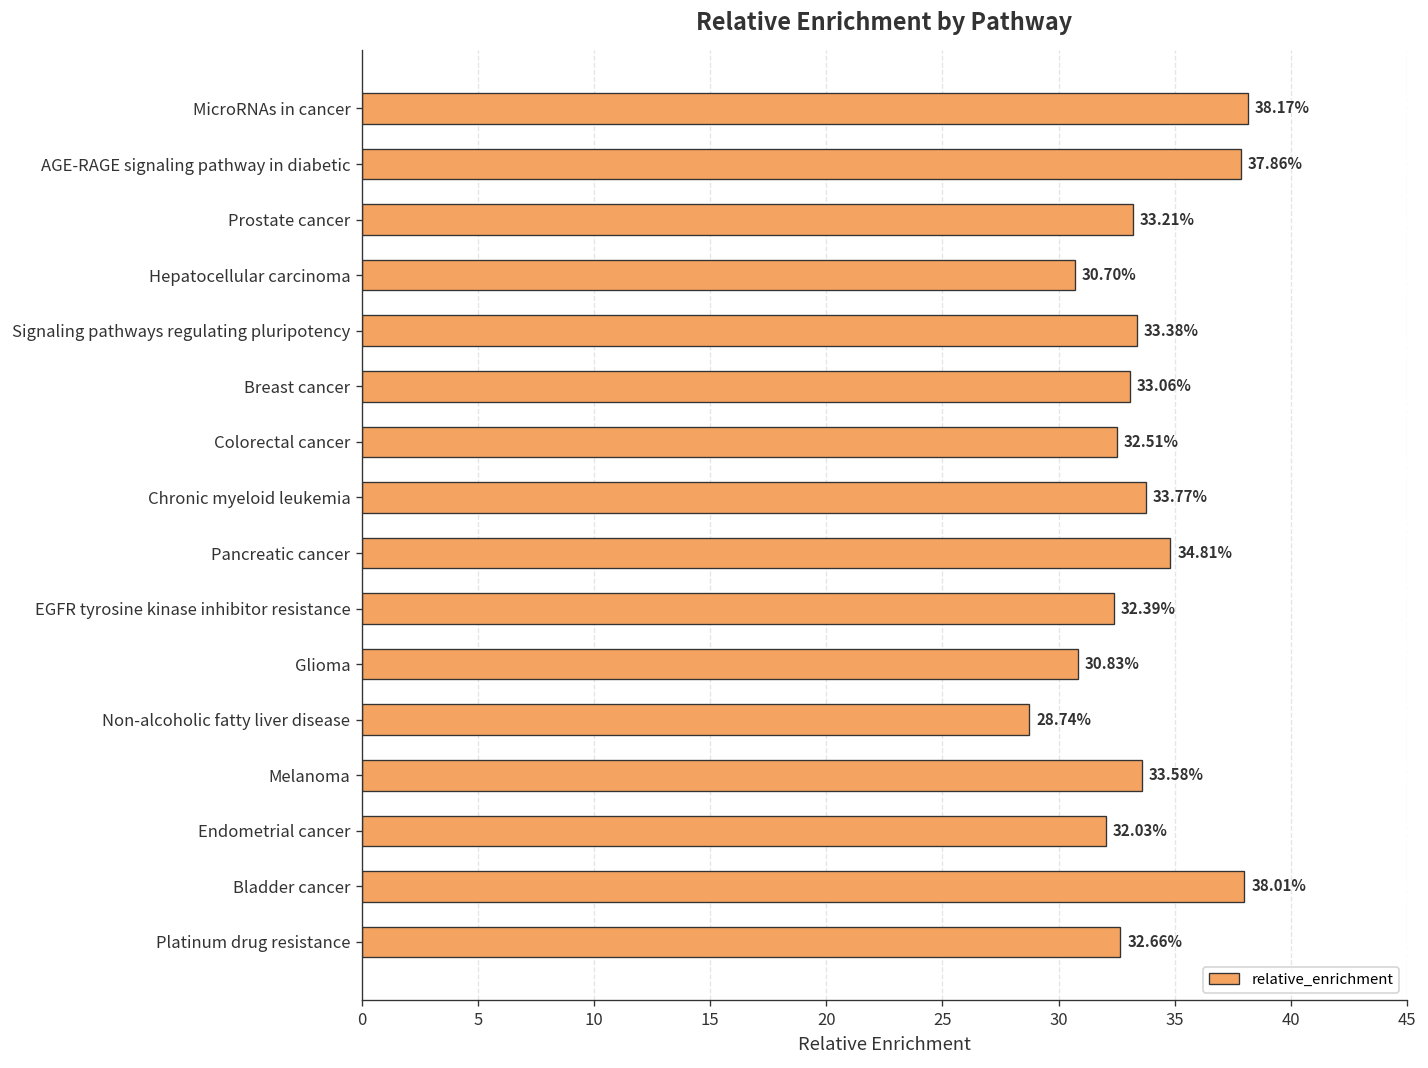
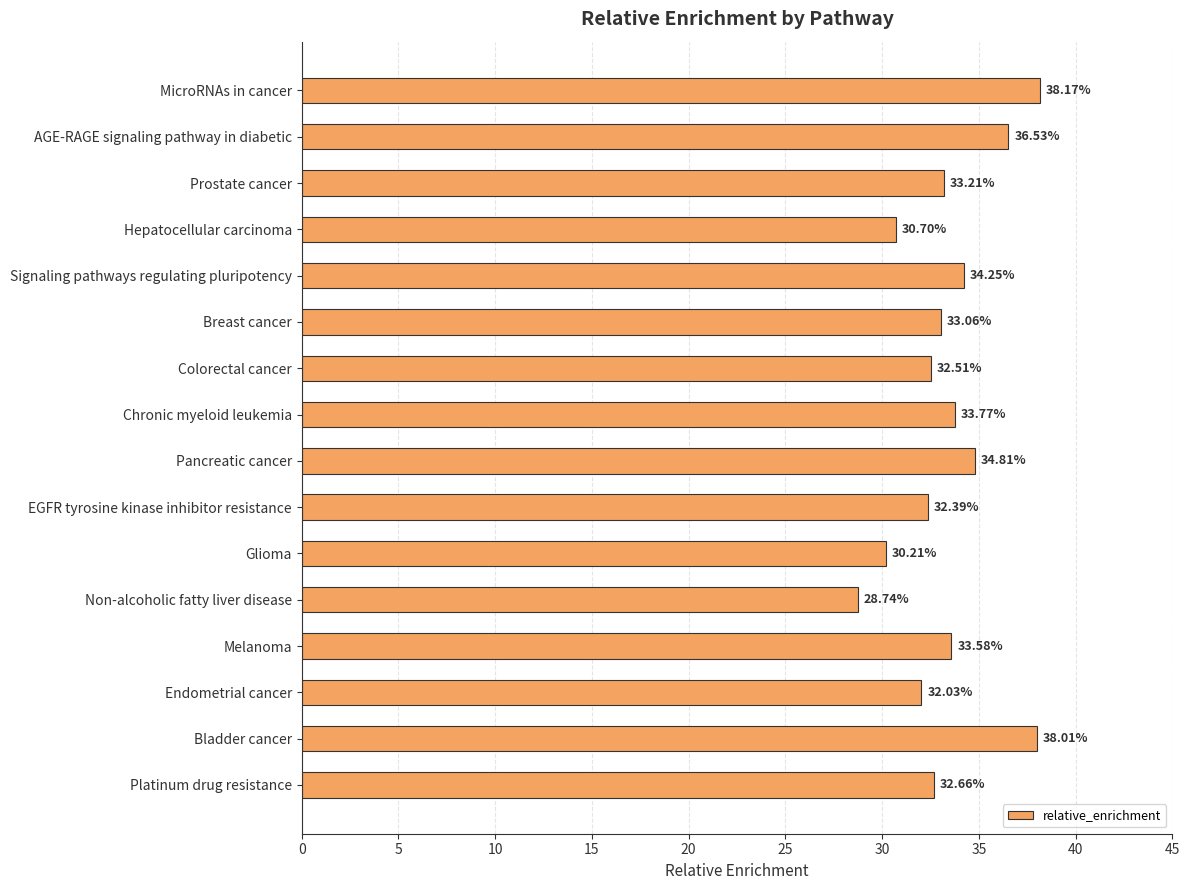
  {
    "MicroRNAs in cancer": "38.17%",
-   "AGE-RAGE signaling pathway in diabetic": "37.86%",
+   "AGE-RAGE signaling pathway in diabetic": "36.53%",
    "Prostate cancer": "33.21%",
    "Hepatocellular carcinoma": "30.70%",
-   "Signaling pathways regulating pluripotency": "33.38%",
+   "Signaling pathways regulating pluripotency": "34.25%",
    "Breast cancer": "33.06%",
    "Colorectal cancer": "32.51%",
    "Chronic myeloid leukemia": "33.77%",
    "Pancreatic cancer": "34.81%",
    "EGFR tyrosine kinase inhibitor resistance": "32.39%",
-   "Glioma": "30.83%",
+   "Glioma": "30.21%",
    "Non-alcoholic fatty liver disease": "28.74%",
    "Melanoma": "33.58%",
    "Endometrial cancer": "32.03%",
    "Bladder cancer": "38.01%",
    "Platinum drug resistance": "32.66%"
  }
